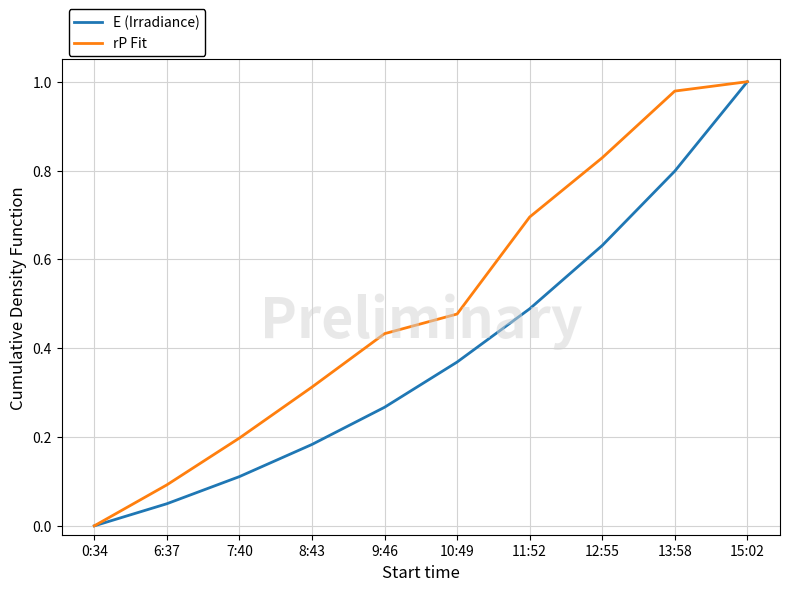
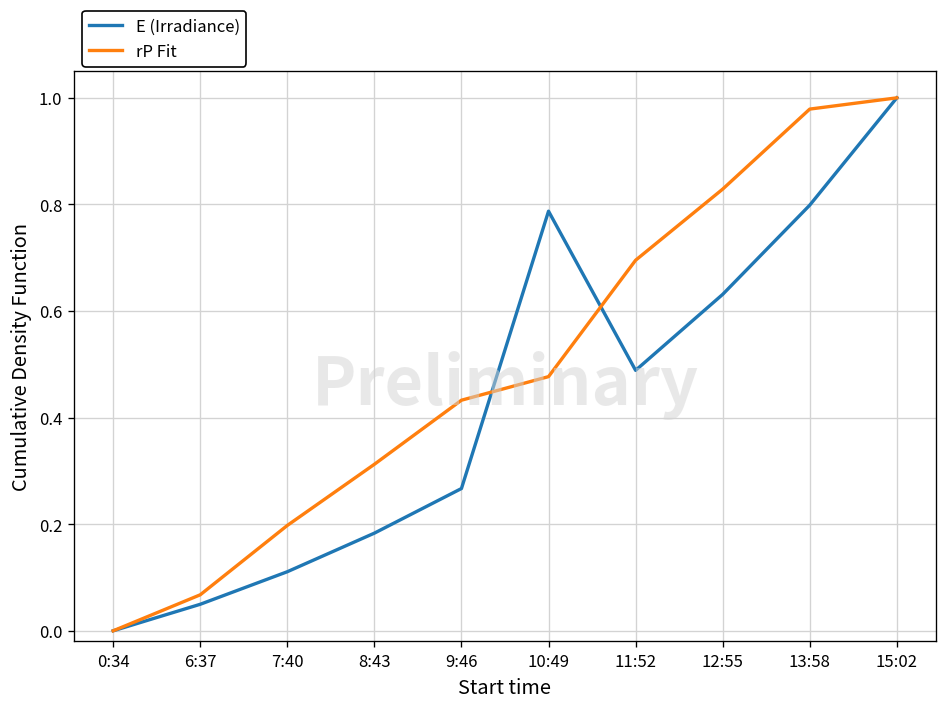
  {
    "E (Irradiance)": {
      "6:37": 0.05,
      "7:40": 0.11,
      "8:43": 0.18,
      "9:46": 0.27,
-     "10:49": 0.37,
+     "10:49": 0.79,
      "11:52": 0.49,
      "12:55": 0.63,
      "13:58": 0.80
    },
    "rP Fit": {
-     "6:37": 0.09,
+     "6:37": 0.07,
      "7:40": 0.20,
      "8:43": 0.31,
      "9:46": 0.43,
      "10:49": 0.48,
      "11:52": 0.70,
      "12:55": 0.83,
      "13:58": 0.98
    }
  }
